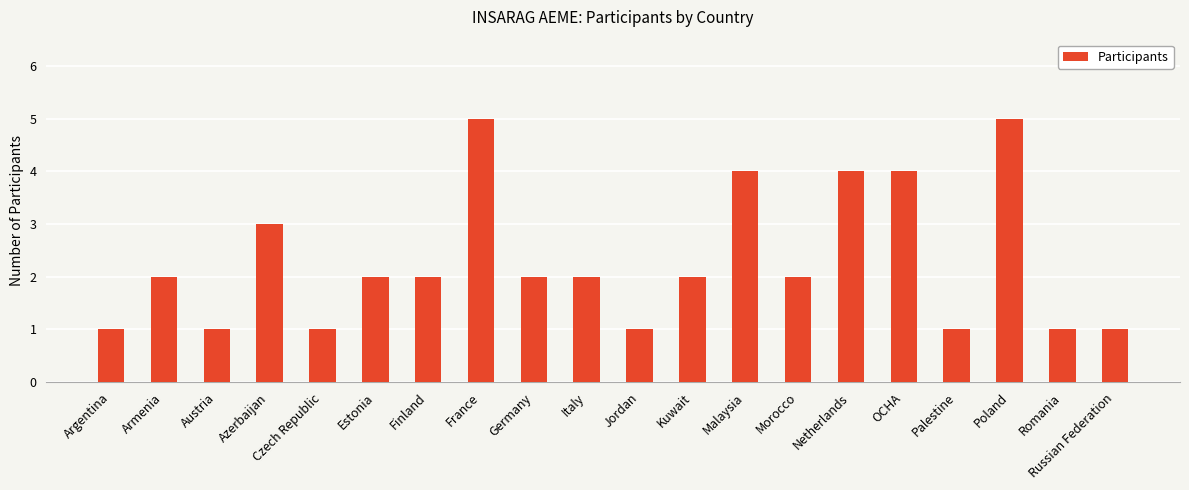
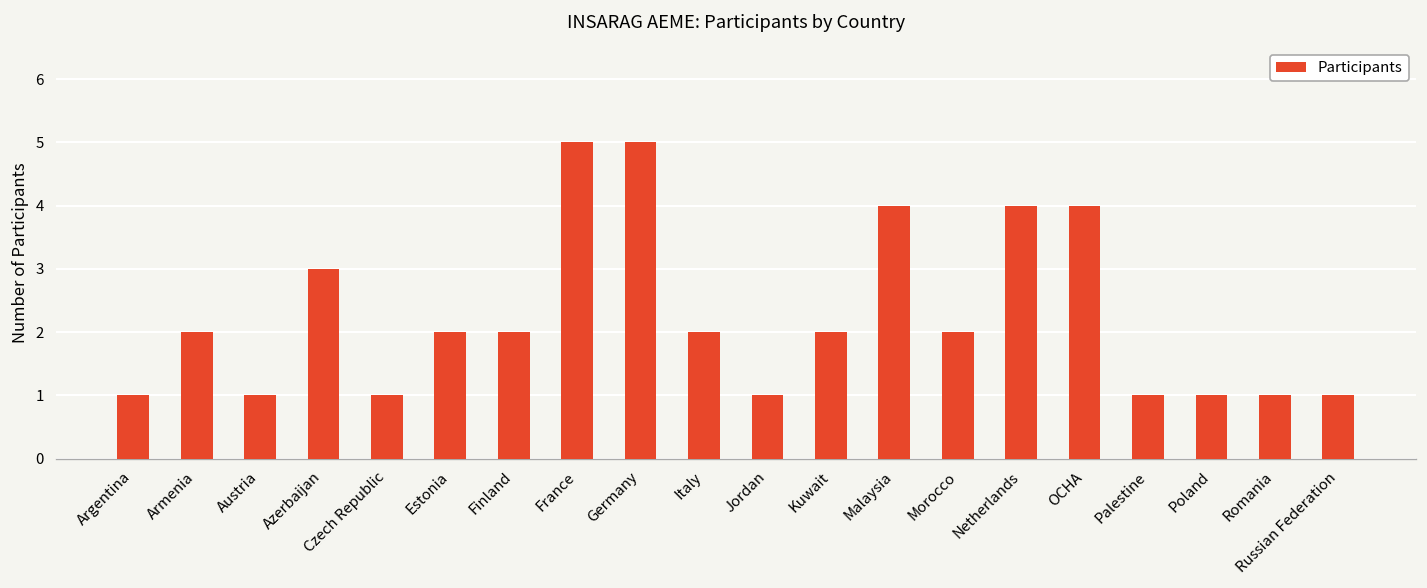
  {
    "Argentina": 1,
    "Armenia": 2,
    "Austria": 1,
    "Azerbaijan": 3,
    "Czech Republic": 1,
    "Estonia": 2,
    "Finland": 2,
    "France": 5,
-   "Germany": 2,
+   "Germany": 5,
    "Italy": 2,
    "Jordan": 1,
    "Kuwait": 2,
    "Malaysia": 4,
    "Morocco": 2,
    "Netherlands": 4,
    "OCHA": 4,
    "Palestine": 1,
-   "Poland": 5,
+   "Poland": 1,
    "Romania": 1,
    "Russian Federation": 1
  }
